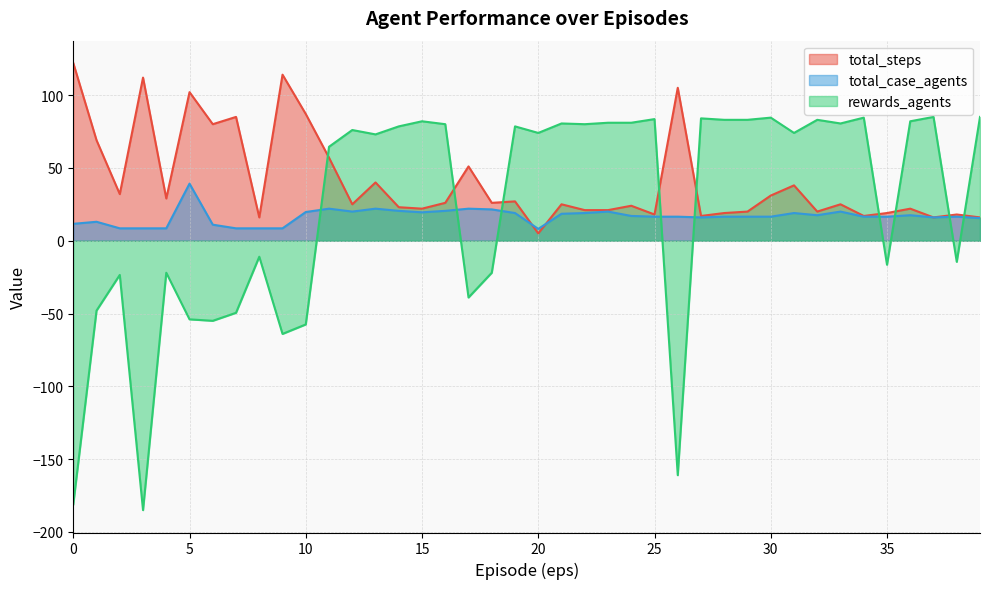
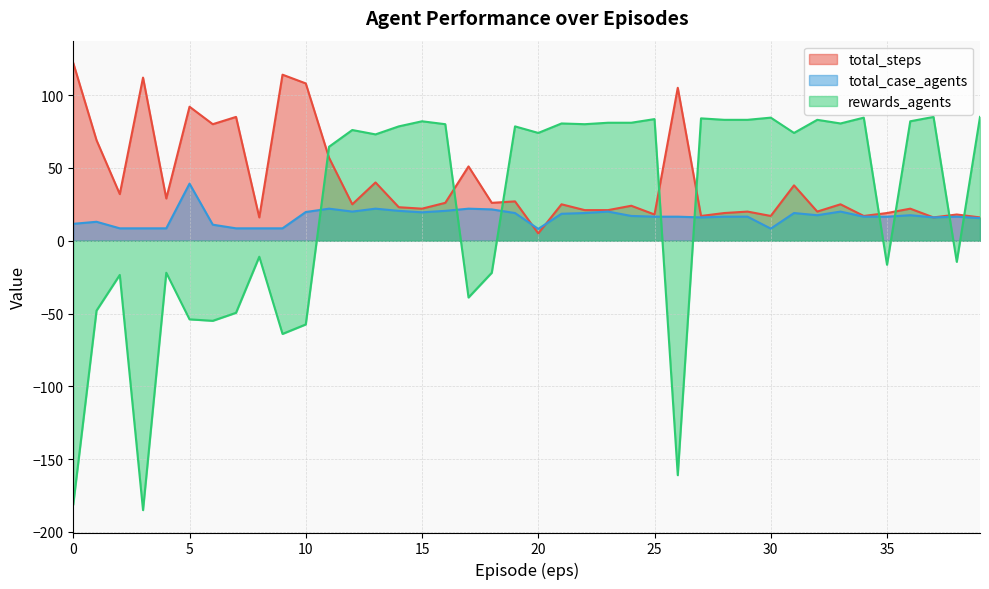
  {
    "total_steps": {
      "0": 122,
-     "5": 102,
-     "10": 87,
+     "5": 92,
+     "10": 108,
      "15": 22,
      "20": 5,
-     "30": 31,
+     "30": 17,
      "35": 19
    },
    "total_case_agents": {
      "0": 12,
      "5": 39,
      "10": 20,
      "15": 20,
      "20": 8,
-     "30": 17,
+     "30": 8,
      "35": 17
    }
  }
